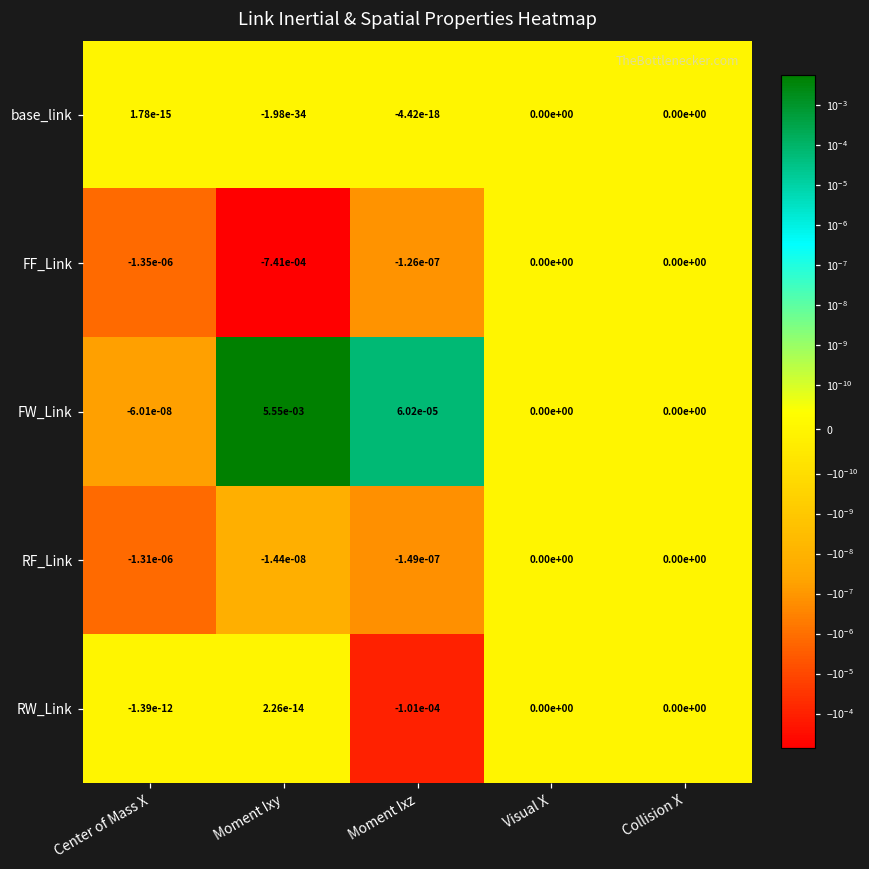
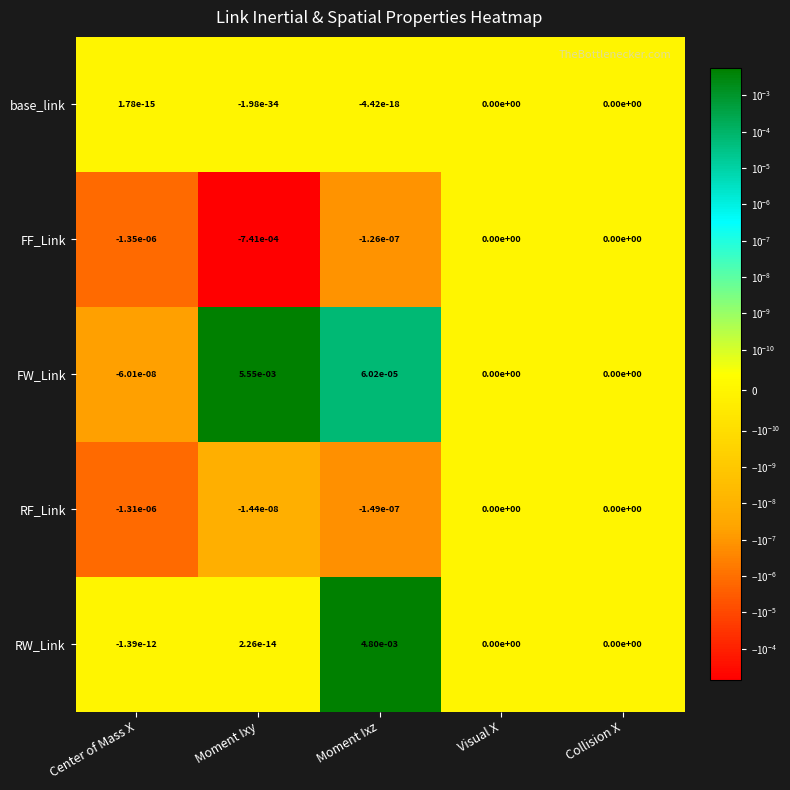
  {
    "base_link": {
      "Center of Mass X": "1.78e-15",
      "Moment Ixy": "-1.98e-34",
      "Moment Ixz": "-4.42e-18",
      "Visual X": "0.00e+00"
    },
    "FF_Link": {
      "Center of Mass X": "-1.35e-06",
      "Moment Ixy": "-7.41e-04",
      "Moment Ixz": "-1.26e-07",
      "Visual X": "0.00e+00",
      "Collision X": "0.00e+00"
    },
    "FW_Link": {
      "Center of Mass X": "-6.01e-08",
      "Moment Ixy": "5.55e-03",
      "Moment Ixz": "6.02e-05",
      "Visual X": "0.00e+00",
      "Collision X": "0.00e+00"
    },
    "RF_Link": {
      "Center of Mass X": "-1.31e-06",
      "Moment Ixy": "-1.44e-08",
      "Moment Ixz": "-1.49e-07",
      "Visual X": "0.00e+00",
      "Collision X": "0.00e+00"
    },
    "RW_Link": {
      "Center of Mass X": "-1.39e-12",
      "Moment Ixy": "2.26e-14",
-     "Moment Ixz": "-1.01e-04",
+     "Moment Ixz": "4.80e-03",
      "Visual X": "0.00e+00",
      "Collision X": "0.00e+00"
    }
  }
